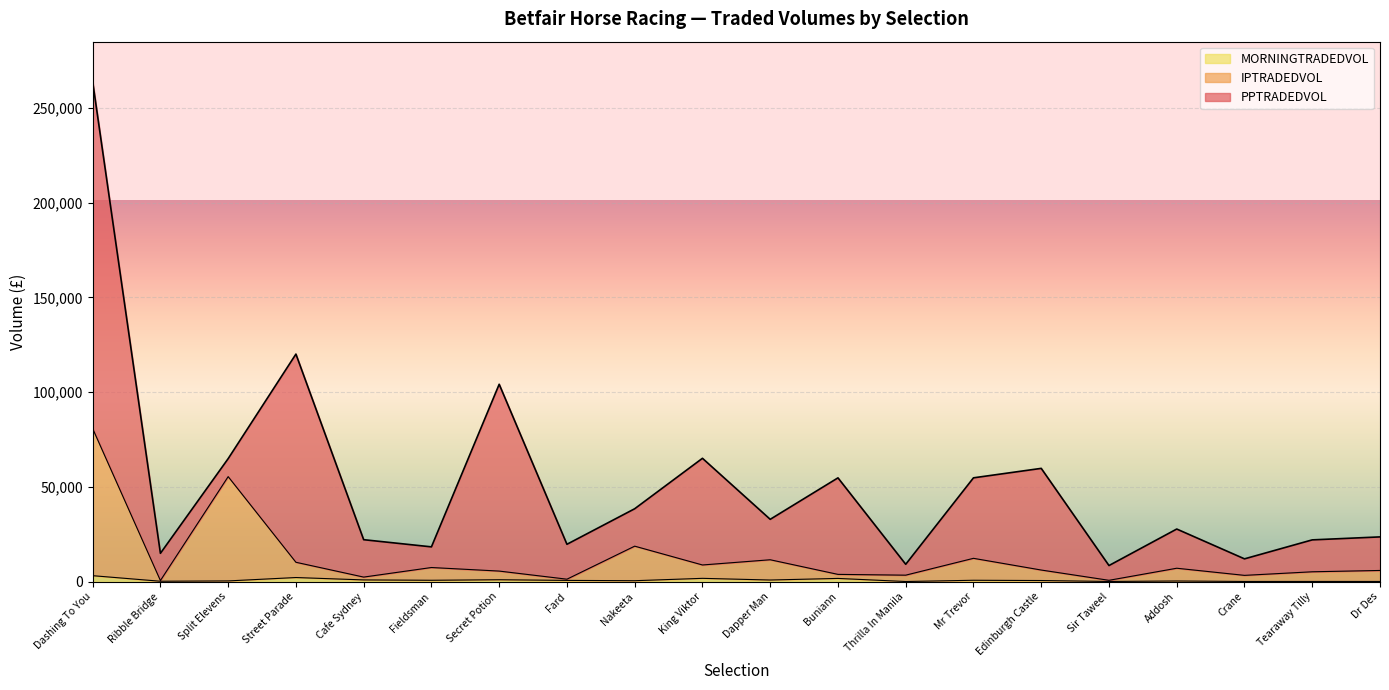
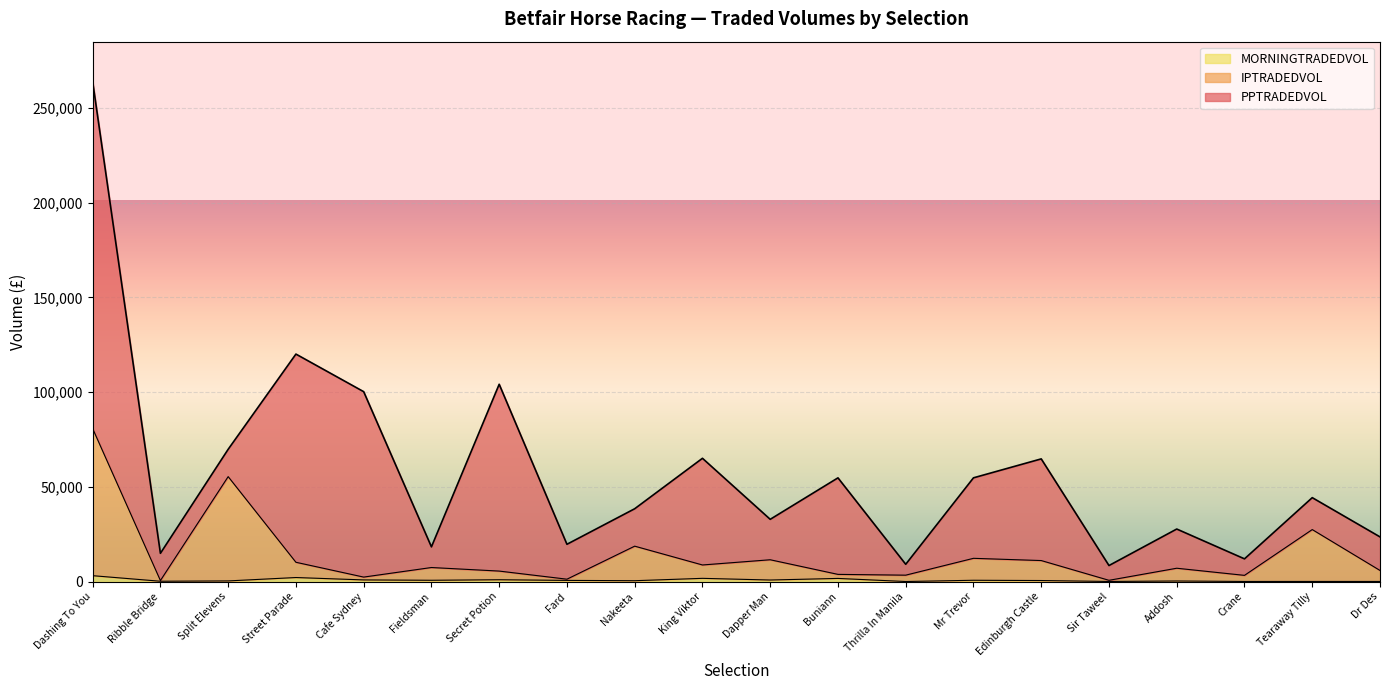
  {
    "MORNINGTRADEDVOL": {
      "Dashing To You": "3,000",
      "Split Elevens": "0",
      "Street Parade": "2,000",
      "Cafe Sydney": "1,000",
      "Fieldsman": "1,000",
      "Secret Potion": "1,000",
      "Nakeeta": "1,000",
      "King Viktor": "2,000",
      "Dapper Man": "1,000",
      "Buniann": "2,000",
      "Thrilla In Manila": "0",
      "Mr Trevor": "1,000",
      "Edinburgh Castle": "1,000",
      "Addosh": "0",
      "Crane": "0",
      "Tearaway Tilly": "0",
      "Dr Des": "0"
    },
    "IPTRADEDVOL": {
      "Dashing To You": "78,000",
      "Split Elevens": "55,000",
      "Street Parade": "8,000",
      "Cafe Sydney": "1,000",
      "Fieldsman": "7,000",
      "Secret Potion": "5,000",
      "Nakeeta": "18,000",
      "King Viktor": "7,000",
      "Dapper Man": "11,000",
      "Buniann": "2,000",
      "Thrilla In Manila": "3,000",
      "Mr Trevor": "12,000",
-     "Edinburgh Castle": "6,000",
+     "Edinburgh Castle": "11,000",
      "Addosh": "7,000",
      "Crane": "3,000",
-     "Tearaway Tilly": "5,000",
+     "Tearaway Tilly": "27,000",
      "Dr Des": "6,000"
    },
    "PPTRADEDVOL": {
      "Dashing To You": "183,000",
      "Ribble Bridge": "14,000",
-     "Split Elevens": "9,000",
+     "Split Elevens": "14,000",
      "Street Parade": "110,000",
-     "Cafe Sydney": "20,000",
+     "Cafe Sydney": "98,000",
      "Fieldsman": "11,000",
      "Secret Potion": "99,000",
      "Fard": "18,000",
      "Nakeeta": "20,000",
      "King Viktor": "56,000",
      "Dapper Man": "21,000",
      "Buniann": "51,000",
      "Thrilla In Manila": "6,000",
      "Mr Trevor": "42,000",
      "Edinburgh Castle": "54,000",
      "Sir Taweel": "8,000",
      "Addosh": "21,000",
      "Crane": "9,000",
      "Tearaway Tilly": "17,000",
      "Dr Des": "18,000"
    }
  }
